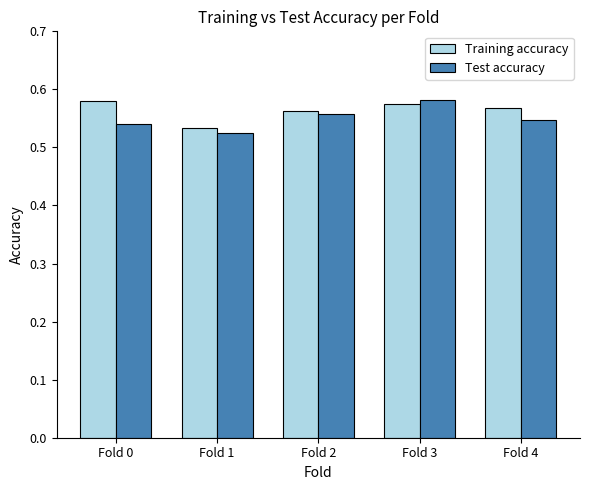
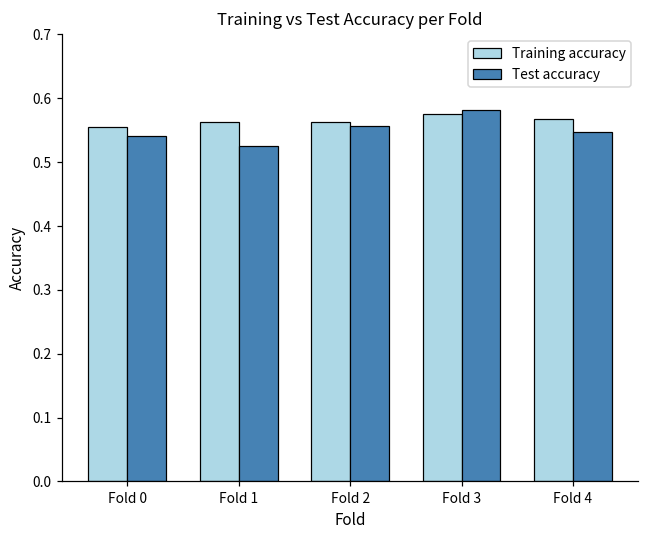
  {
    "Training accuracy": {
-     "Fold 0": 0.58,
-     "Fold 1": 0.53,
+     "Fold 0": 0.56,
+     "Fold 1": 0.56,
      "Fold 2": 0.56,
      "Fold 3": 0.58,
      "Fold 4": 0.57
    },
    "Test accuracy": {
      "Fold 0": 0.54,
      "Fold 1": 0.52,
      "Fold 2": 0.56,
      "Fold 3": 0.58,
      "Fold 4": 0.55
    }
  }
